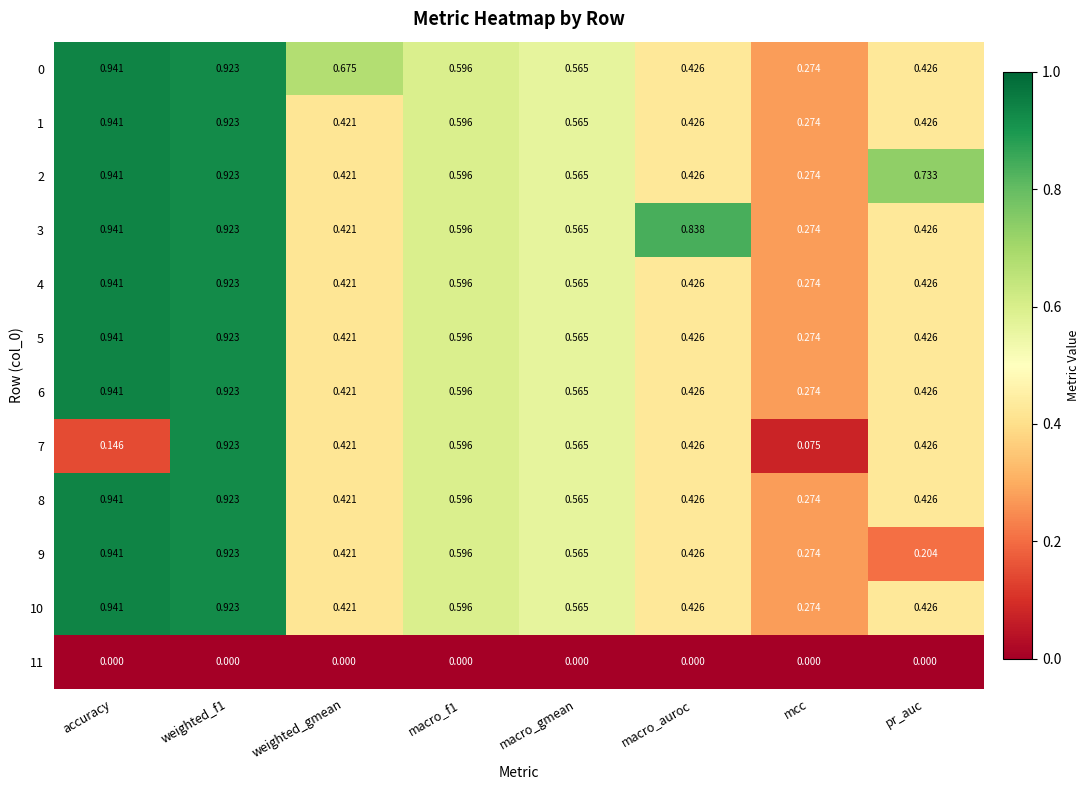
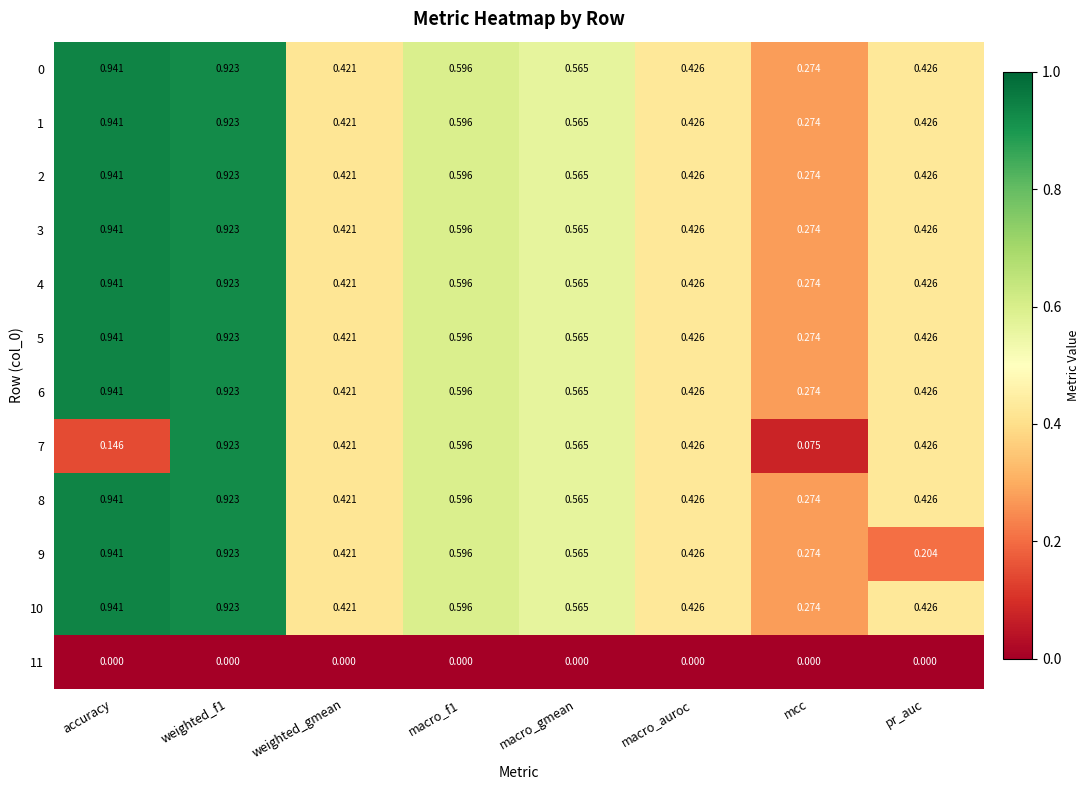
  {
    "0": {
      "accuracy": 0.941,
      "weighted_f1": 0.923,
-     "weighted_gmean": 0.675,
+     "weighted_gmean": 0.421,
      "macro_f1": 0.596,
      "macro_gmean": 0.565,
      "macro_auroc": 0.426,
      "mcc": 0.274,
      "pr_auc": 0.426
    },
    "1": {
      "accuracy": 0.941,
      "weighted_f1": 0.923,
      "weighted_gmean": 0.421,
      "macro_f1": 0.596,
      "macro_gmean": 0.565,
      "macro_auroc": 0.426,
      "mcc": 0.274,
      "pr_auc": 0.426
    },
    "2": {
      "accuracy": 0.941,
      "weighted_f1": 0.923,
      "weighted_gmean": 0.421,
      "macro_f1": 0.596,
      "macro_gmean": 0.565,
      "macro_auroc": 0.426,
      "mcc": 0.274,
-     "pr_auc": 0.733
+     "pr_auc": 0.426
    },
    "3": {
      "accuracy": 0.941,
      "weighted_f1": 0.923,
      "weighted_gmean": 0.421,
      "macro_f1": 0.596,
      "macro_gmean": 0.565,
-     "macro_auroc": 0.838,
+     "macro_auroc": 0.426,
      "mcc": 0.274,
      "pr_auc": 0.426
    },
    "4": {
      "accuracy": 0.941,
      "weighted_f1": 0.923,
      "weighted_gmean": 0.421,
      "macro_f1": 0.596,
      "macro_gmean": 0.565,
      "macro_auroc": 0.426,
      "mcc": 0.274,
      "pr_auc": 0.426
    },
    "5": {
      "accuracy": 0.941,
      "weighted_f1": 0.923,
      "weighted_gmean": 0.421,
      "macro_f1": 0.596,
      "macro_gmean": 0.565,
      "macro_auroc": 0.426,
      "mcc": 0.274,
      "pr_auc": 0.426
    },
    "6": {
      "accuracy": 0.941,
      "weighted_f1": 0.923,
      "weighted_gmean": 0.421,
      "macro_f1": 0.596,
      "macro_gmean": 0.565,
      "macro_auroc": 0.426,
      "mcc": 0.274,
      "pr_auc": 0.426
    },
    "7": {
      "accuracy": 0.146,
      "weighted_f1": 0.923,
      "weighted_gmean": 0.421,
      "macro_f1": 0.596,
      "macro_gmean": 0.565,
      "macro_auroc": 0.426,
      "mcc": 0.075,
      "pr_auc": 0.426
    },
    "8": {
      "accuracy": 0.941,
      "weighted_f1": 0.923,
      "weighted_gmean": 0.421,
      "macro_f1": 0.596,
      "macro_gmean": 0.565,
      "macro_auroc": 0.426,
      "mcc": 0.274,
      "pr_auc": 0.426
    },
    "9": {
      "accuracy": 0.941,
      "weighted_f1": 0.923,
      "weighted_gmean": 0.421,
      "macro_f1": 0.596,
      "macro_gmean": 0.565,
      "macro_auroc": 0.426,
      "mcc": 0.274,
      "pr_auc": 0.204
    },
    "10": {
      "accuracy": 0.941,
      "weighted_f1": 0.923,
      "weighted_gmean": 0.421,
      "macro_f1": 0.596,
      "macro_gmean": 0.565,
      "macro_auroc": 0.426,
      "mcc": 0.274,
      "pr_auc": 0.426
    },
    "11": {
      "accuracy": 0.000,
      "weighted_f1": 0.000,
      "weighted_gmean": 0.000,
      "macro_f1": 0.000,
      "macro_gmean": 0.000,
      "macro_auroc": 0.000,
      "mcc": 0.000,
      "pr_auc": 0.000
    }
  }
